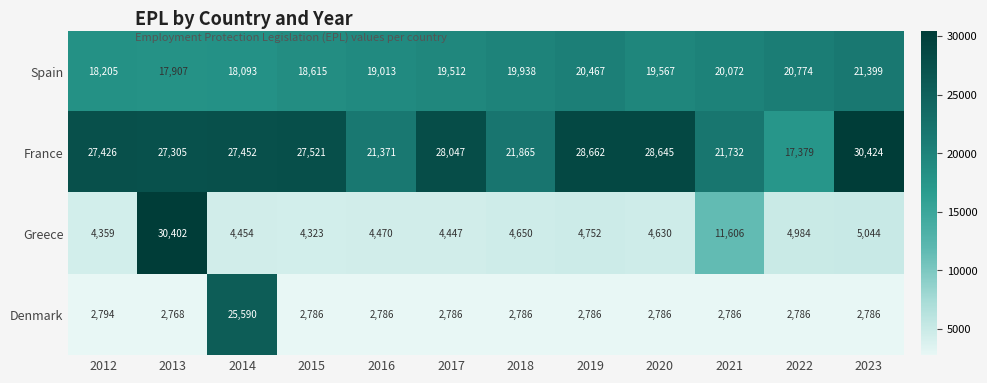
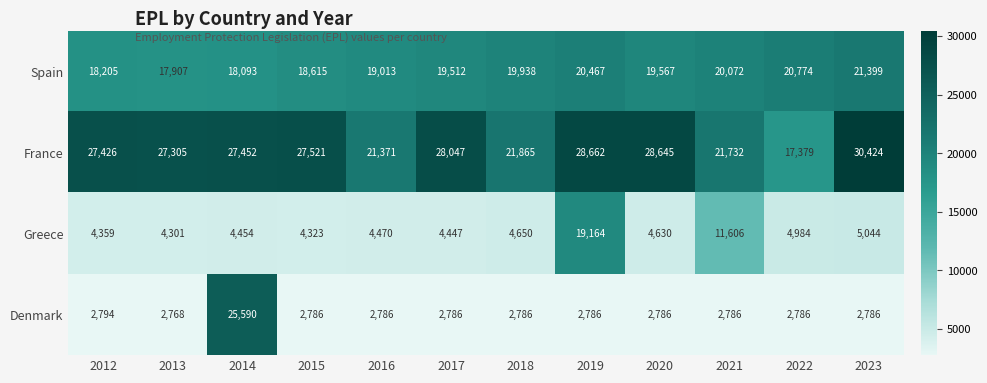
  {
    "Spain": {
      "2012": "18,205",
      "2013": "17,907",
      "2014": "18,093",
      "2015": "18,615",
      "2016": "19,013",
      "2017": "19,512",
      "2018": "19,938",
      "2019": "20,467",
      "2020": "19,567",
      "2021": "20,072",
      "2022": "20,774",
      "2023": "21,399"
    },
    "France": {
      "2012": "27,426",
      "2013": "27,305",
      "2014": "27,452",
      "2015": "27,521",
      "2016": "21,371",
      "2017": "28,047",
      "2018": "21,865",
      "2019": "28,662",
      "2020": "28,645",
      "2021": "21,732",
      "2022": "17,379",
      "2023": "30,424"
    },
    "Greece": {
      "2012": "4,359",
-     "2013": "30,402",
+     "2013": "4,301",
      "2014": "4,454",
      "2015": "4,323",
      "2016": "4,470",
      "2017": "4,447",
      "2018": "4,650",
-     "2019": "4,752",
+     "2019": "19,164",
      "2020": "4,630",
      "2021": "11,606",
      "2022": "4,984",
      "2023": "5,044"
    },
    "Denmark": {
      "2012": "2,794",
      "2013": "2,768",
      "2014": "25,590",
      "2015": "2,786",
      "2016": "2,786",
      "2017": "2,786",
      "2018": "2,786",
      "2019": "2,786",
      "2020": "2,786",
      "2021": "2,786",
      "2022": "2,786",
      "2023": "2,786"
    }
  }
